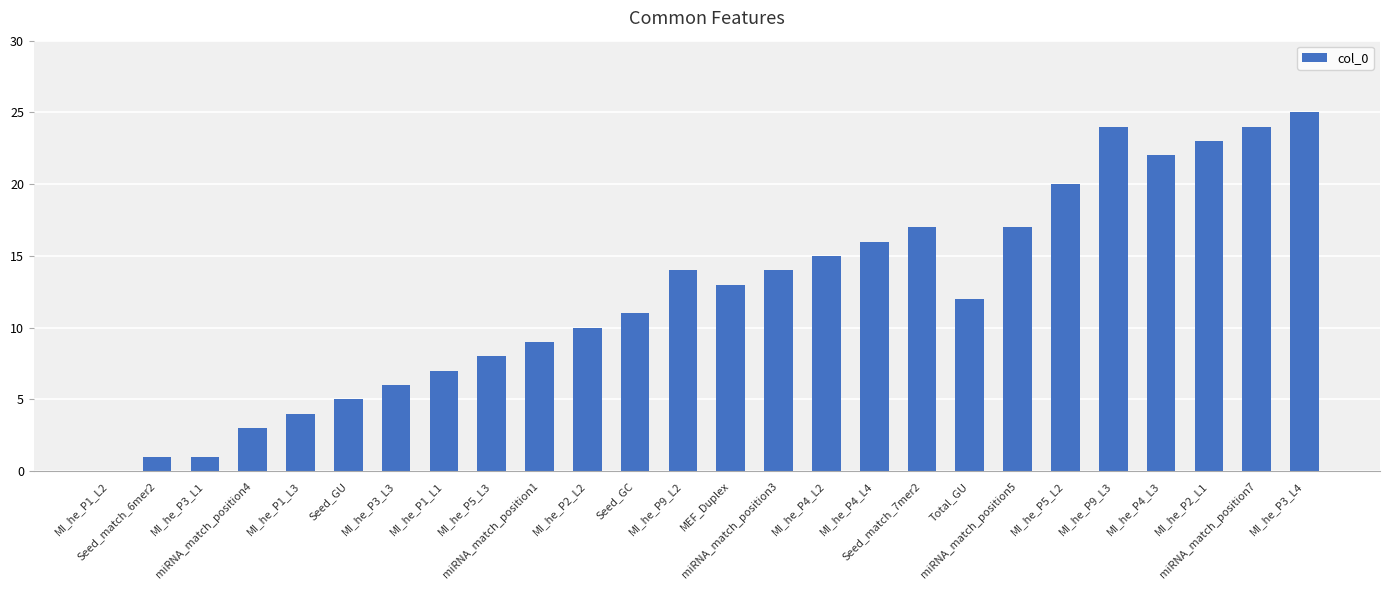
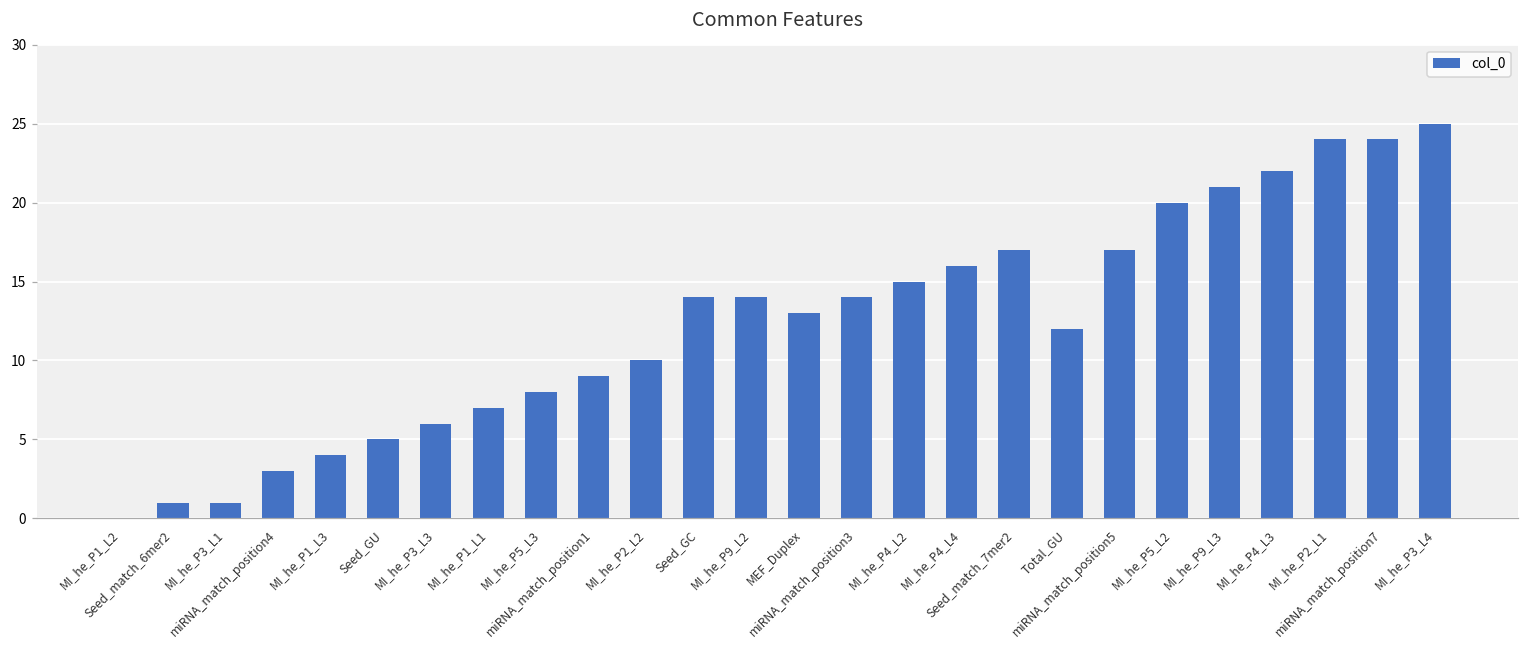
  {
    "MI_he_P1_L2": 0,
    "Seed_match_6mer2": 1,
    "MI_he_P3_L1": 1,
    "miRNA_match_position4": 3,
    "MI_he_P1_L3": 4,
    "Seed_GU": 5,
    "MI_he_P3_L3": 6,
    "MI_he_P1_L1": 7,
    "MI_he_P5_L3": 8,
    "miRNA_match_position1": 9,
    "MI_he_P2_L2": 10,
-   "Seed_GC": 11,
+   "Seed_GC": 14,
    "MI_he_P9_L2": 14,
    "MEF_Duplex": 13,
    "miRNA_match_position3": 14,
    "MI_he_P4_L2": 15,
    "MI_he_P4_L4": 16,
    "Seed_match_7mer2": 17,
    "Total_GU": 12,
    "miRNA_match_position5": 17,
    "MI_he_P5_L2": 20,
-   "MI_he_P9_L3": 24,
+   "MI_he_P9_L3": 21,
    "MI_he_P4_L3": 22,
-   "MI_he_P2_L1": 23,
+   "MI_he_P2_L1": 24,
    "miRNA_match_position7": 24,
    "MI_he_P3_L4": 25
  }
